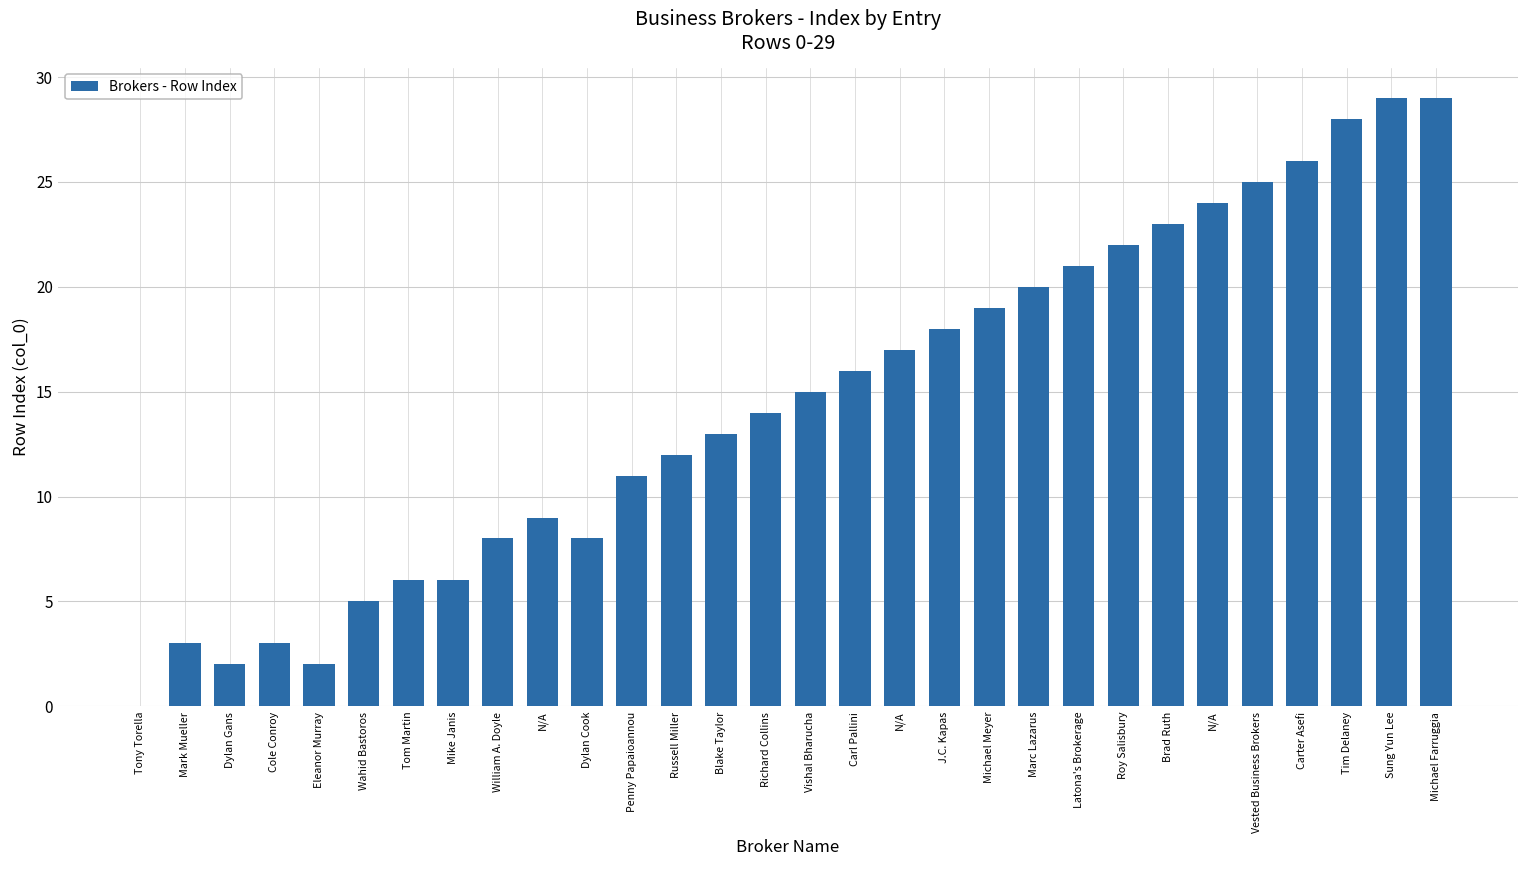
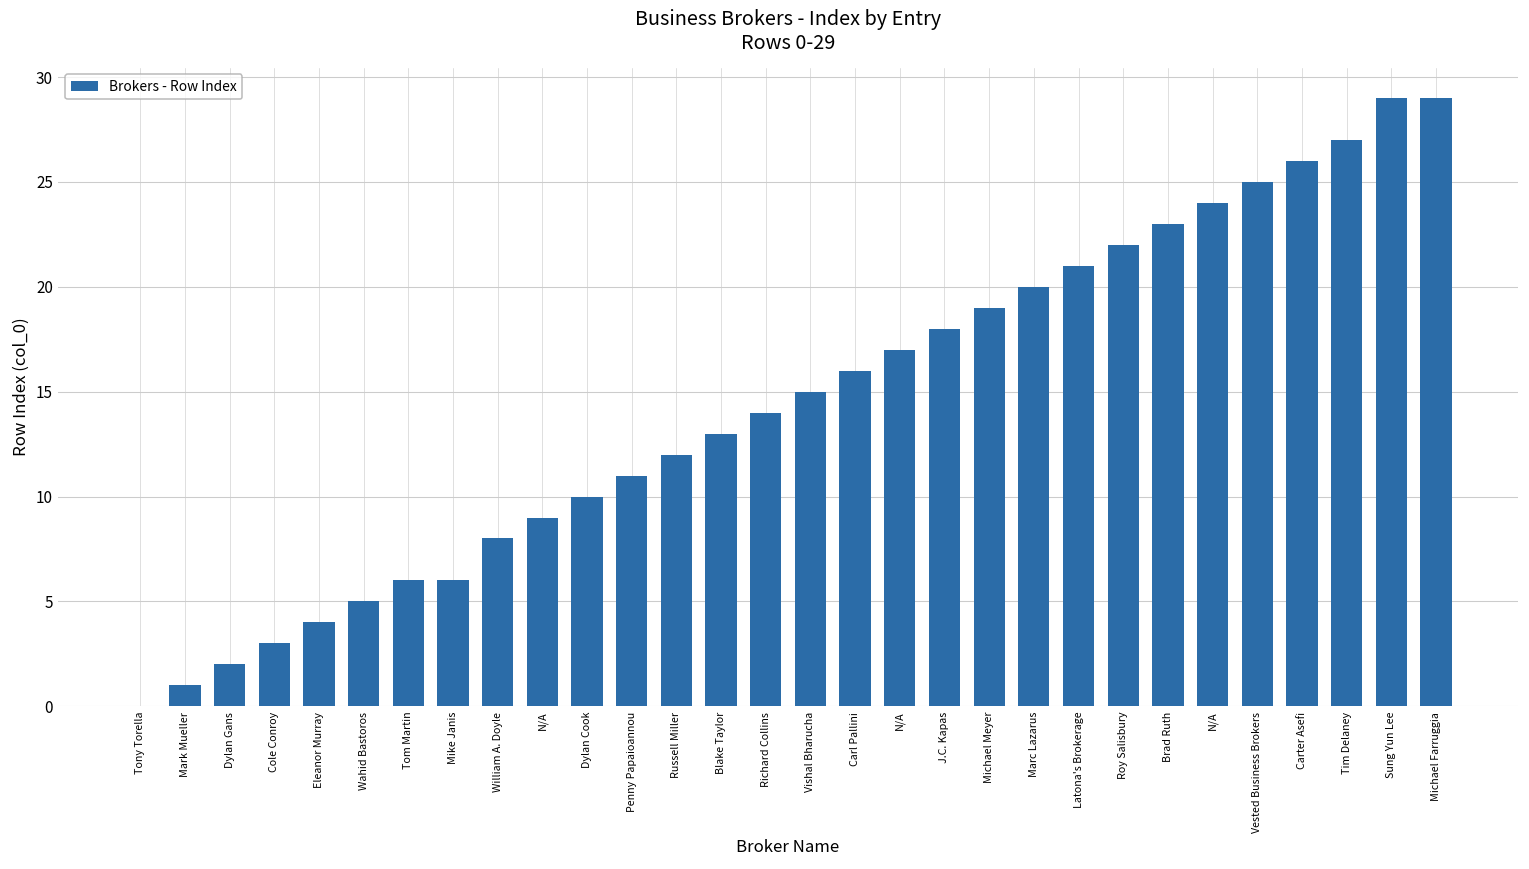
  {
    "Tony Torella": 0,
-   "Mark Mueller": 3,
+   "Mark Mueller": 1,
    "Dylan Gans": 2,
    "Cole Conroy": 3,
-   "Eleanor Murray": 2,
+   "Eleanor Murray": 4,
    "Wahid Bastoros": 5,
    "Tom Martin": 6,
    "Mike Janis": 6,
    "William A. Doyle": 8,
-   "Dylan Cook": 8,
+   "Dylan Cook": 10,
    "Penny Papaioannou": 11,
    "Russell Miller": 12,
    "Blake Taylor": 13,
    "Richard Collins": 14,
    "Vishal Bharucha": 15,
    "Carl Pallini": 16,
    "J.C. Kapas": 18,
    "Michael Meyer": 19,
    "Marc Lazarus": 20,
    "Latona's Brokerage": 21,
    "Roy Salisbury": 22,
    "Brad Ruth": 23,
    "Vested Business Brokers": 25,
    "Carter Asefi": 26,
-   "Tim Delaney": 28,
+   "Tim Delaney": 27,
    "Sung Yun Lee": 29,
    "Michael Farruggia": 29
  }
